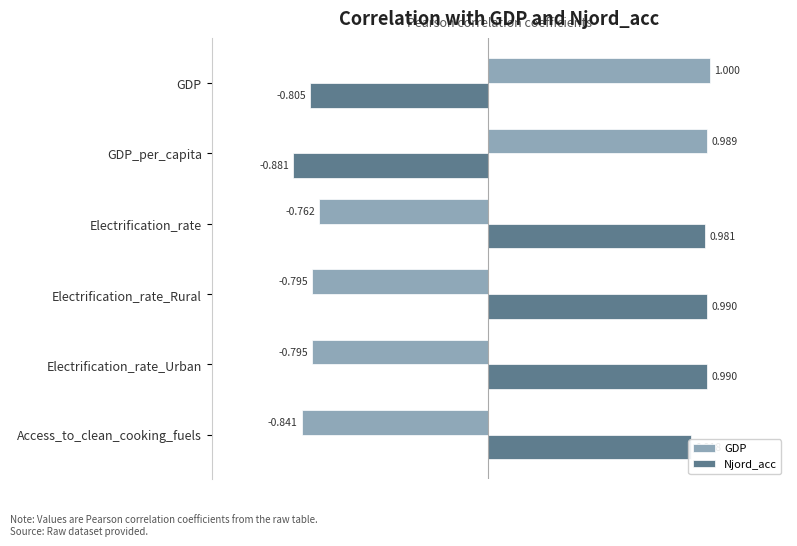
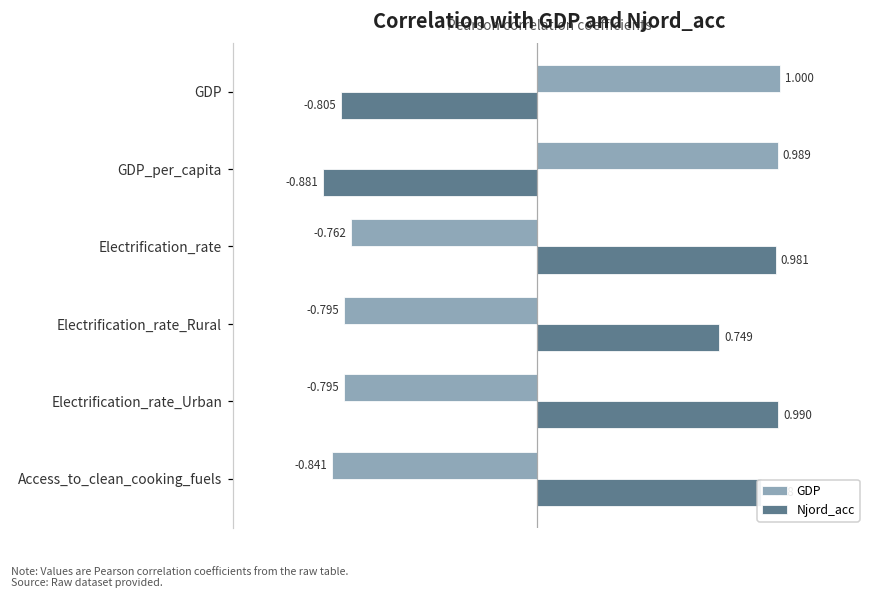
  {
    "GDP": {
      "GDP": 1.000,
      "GDP_per_capita": 0.989,
      "Electrification_rate": -0.762,
      "Electrification_rate_Rural": -0.795,
      "Electrification_rate_Urban": -0.795,
      "Access_to_clean_cooking_fuels": -0.841
    },
    "Njord_acc": {
      "GDP": -0.805,
      "GDP_per_capita": -0.881,
      "Electrification_rate": 0.981,
-     "Electrification_rate_Rural": 0.990,
+     "Electrification_rate_Rural": 0.749,
      "Electrification_rate_Urban": 0.990
    }
  }
